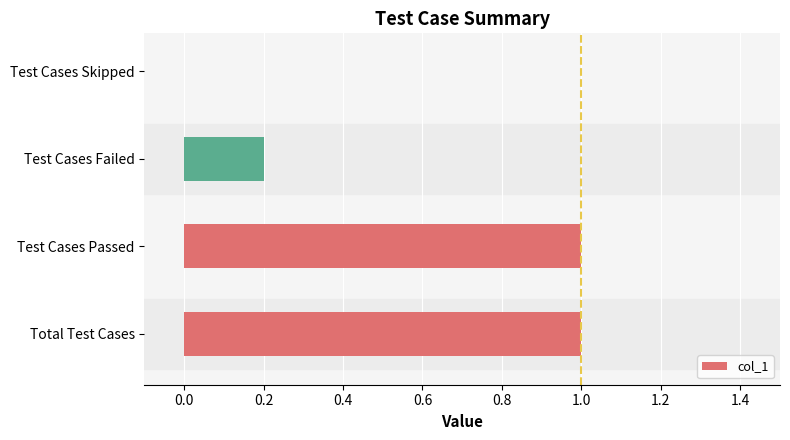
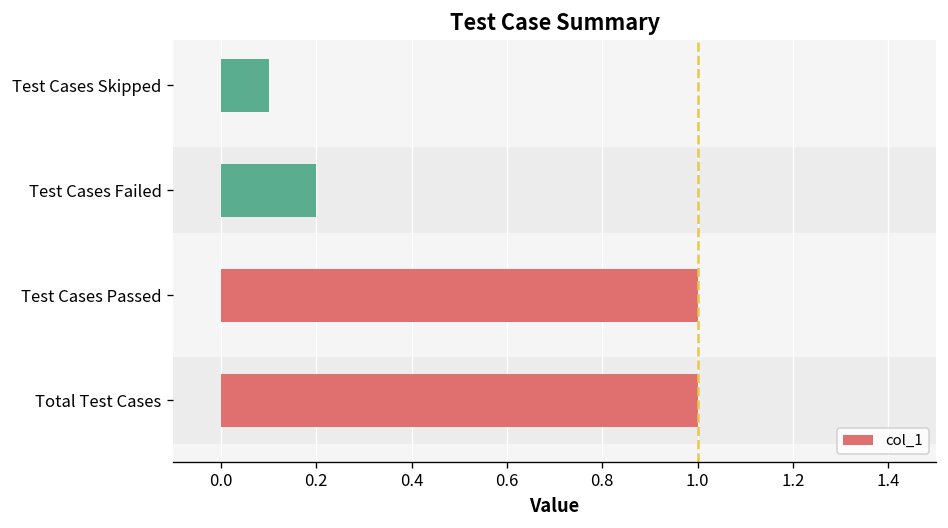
  {
-   "Test Cases Skipped": 0.0,
+   "Test Cases Skipped": 0.1,
    "Test Cases Failed": 0.2,
    "Test Cases Passed": 1.0,
    "Total Test Cases": 1.0
  }
